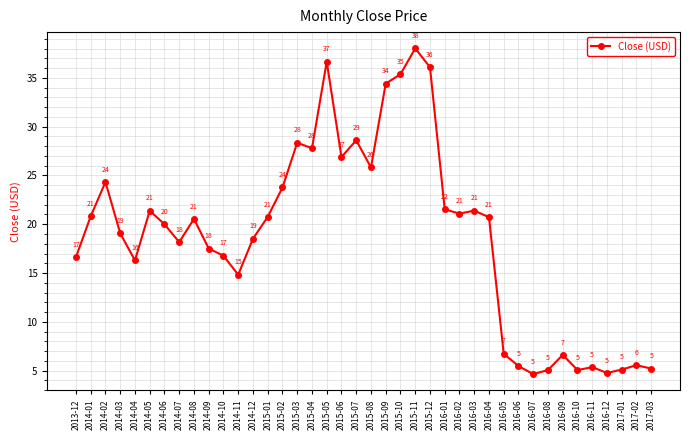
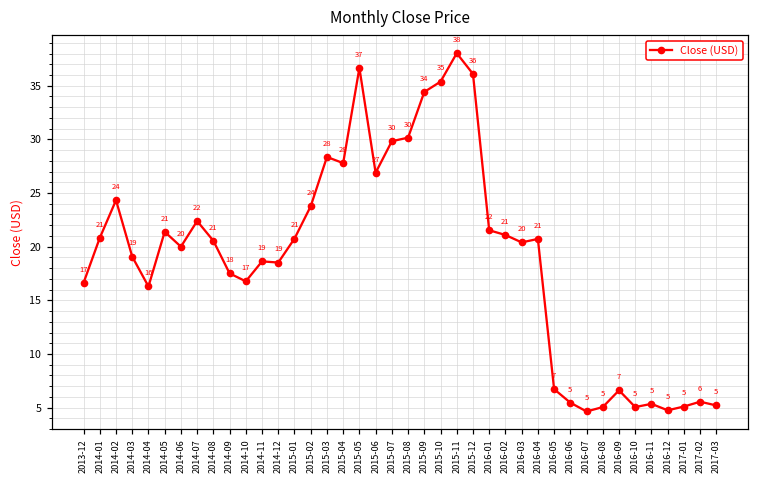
  {
    "2013-12": 17,
    "2014-01": 21,
    "2014-02": 24,
    "2014-03": 19,
    "2014-04": 16,
    "2014-05": 21,
    "2014-06": 20,
-   "2014-07": 18,
+   "2014-07": 22,
    "2014-08": 21,
    "2014-09": 18,
    "2014-10": 17,
-   "2014-11": 15,
+   "2014-11": 19,
    "2014-12": 19,
    "2015-01": 21,
    "2015-02": 24,
    "2015-03": 28,
    "2015-04": 28,
    "2015-05": 37,
    "2015-06": 27,
-   "2015-07": 29,
-   "2015-08": 26,
+   "2015-07": 30,
+   "2015-08": 30,
    "2015-09": 34,
    "2015-10": 35,
    "2015-11": 38,
    "2015-12": 36,
    "2016-01": 22,
    "2016-02": 21,
-   "2016-03": 21,
+   "2016-03": 20,
    "2016-04": 21,
    "2016-05": 7,
    "2016-06": 5,
    "2016-07": 5,
    "2016-08": 5,
    "2016-09": 7,
    "2016-10": 5,
    "2016-11": 5,
    "2016-12": 5,
    "2017-01": 5,
    "2017-02": 6,
    "2017-03": 5
  }
